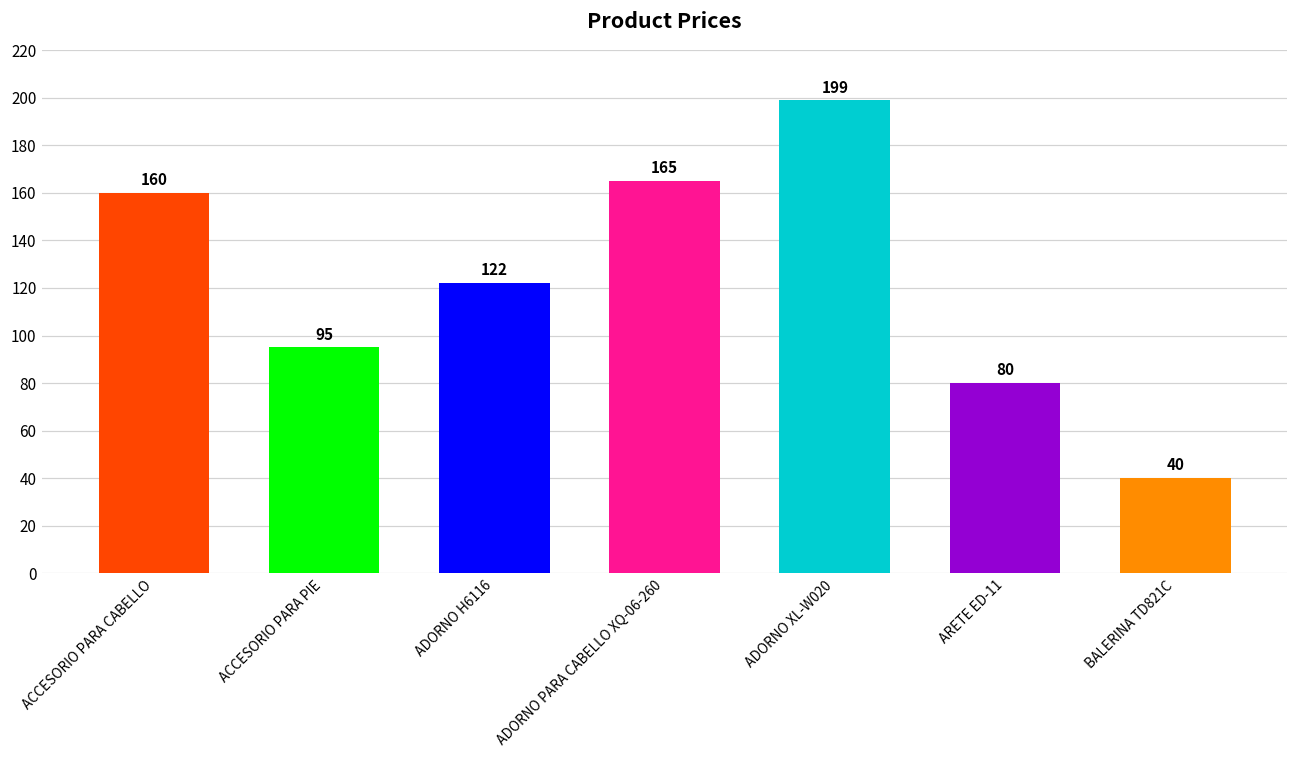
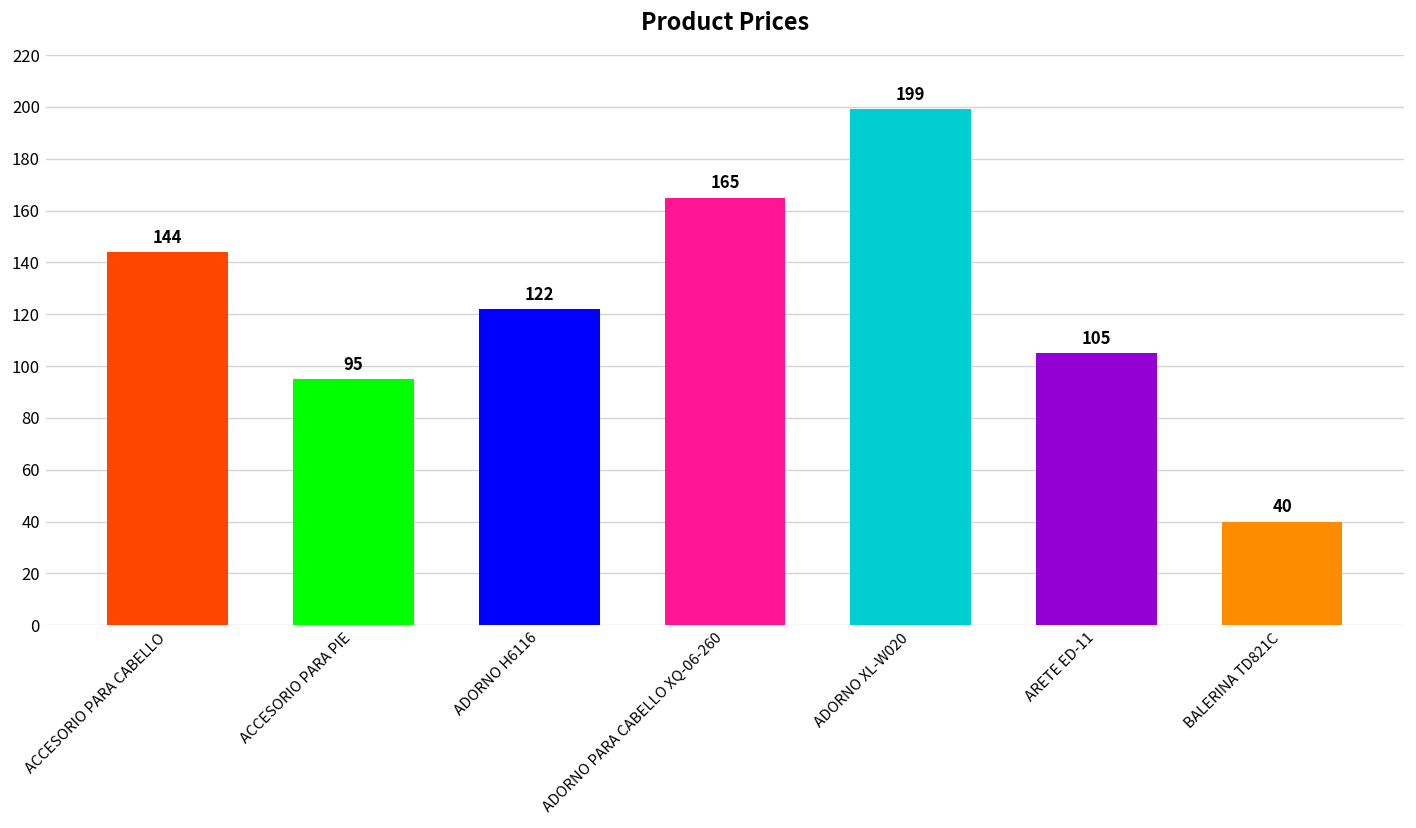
  {
-   "ACCESORIO PARA CABELLO": 160,
+   "ACCESORIO PARA CABELLO": 144,
    "ACCESORIO PARA PIE": 95,
    "ADORNO H6116": 122,
    "ADORNO PARA CABELLO XQ-06-260": 165,
    "ADORNO XL-W020": 199,
-   "ARETE ED-11": 80,
+   "ARETE ED-11": 105,
    "BALERINA TD821C": 40
  }
